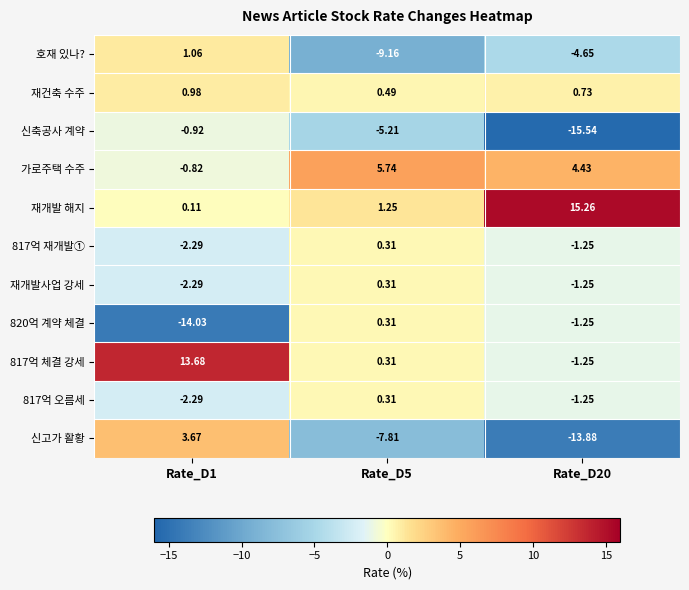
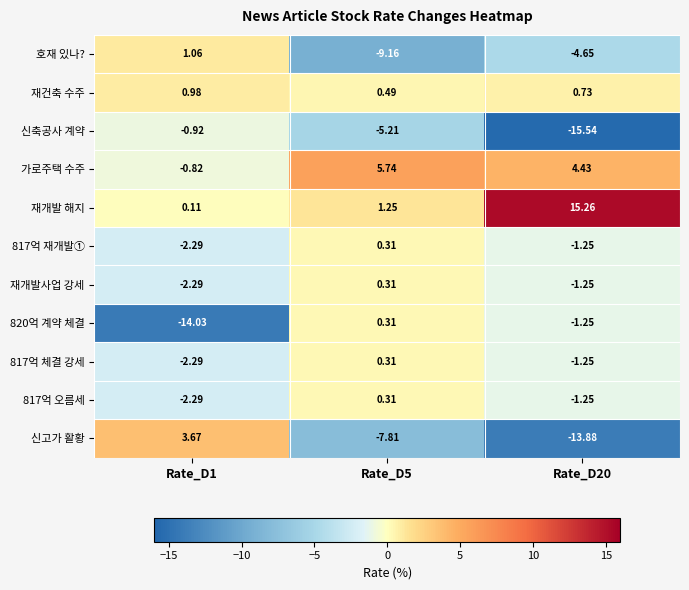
  {
    "호재 있나?": {
      "Rate_D1": 1.06,
      "Rate_D5": -9.16,
      "Rate_D20": -4.65
    },
    "재건축 수주": {
      "Rate_D1": 0.98,
      "Rate_D5": 0.49,
      "Rate_D20": 0.73
    },
    "신축공사 계약": {
      "Rate_D1": -0.92,
      "Rate_D5": -5.21,
      "Rate_D20": -15.54
    },
    "가로주택 수주": {
      "Rate_D1": -0.82,
      "Rate_D5": 5.74,
      "Rate_D20": 4.43
    },
    "재개발 해지": {
      "Rate_D1": 0.11,
      "Rate_D5": 1.25,
      "Rate_D20": 15.26
    },
    "817억 재개발①": {
      "Rate_D1": -2.29,
      "Rate_D5": 0.31,
      "Rate_D20": -1.25
    },
    "재개발사업 강세": {
      "Rate_D1": -2.29,
      "Rate_D5": 0.31,
      "Rate_D20": -1.25
    },
    "820억 계약 체결": {
      "Rate_D1": -14.03,
      "Rate_D5": 0.31,
      "Rate_D20": -1.25
    },
    "817억 체결 강세": {
-     "Rate_D1": 13.68,
+     "Rate_D1": -2.29,
      "Rate_D5": 0.31,
      "Rate_D20": -1.25
    },
    "817억 오름세": {
      "Rate_D1": -2.29,
      "Rate_D5": 0.31,
      "Rate_D20": -1.25
    },
    "신고가 활황": {
      "Rate_D1": 3.67,
      "Rate_D5": -7.81,
      "Rate_D20": -13.88
    }
  }
